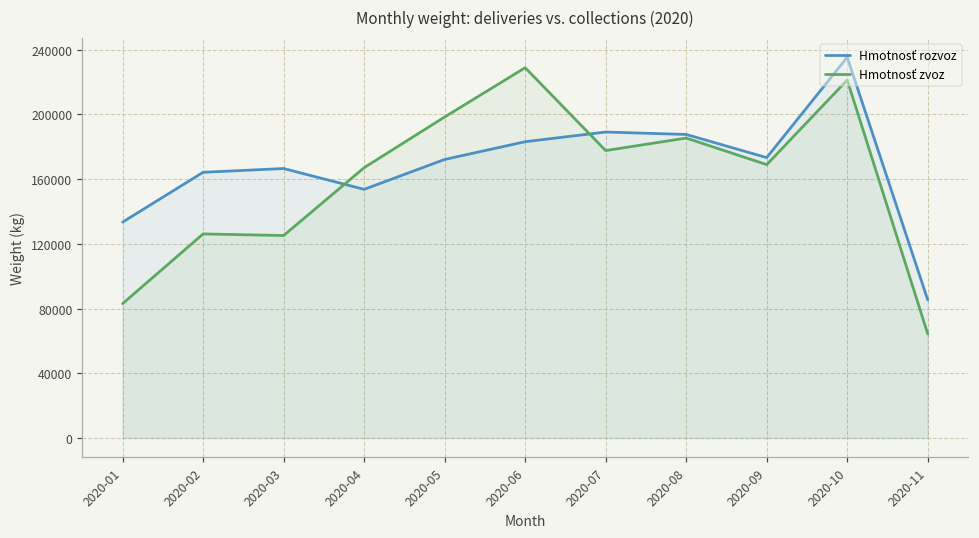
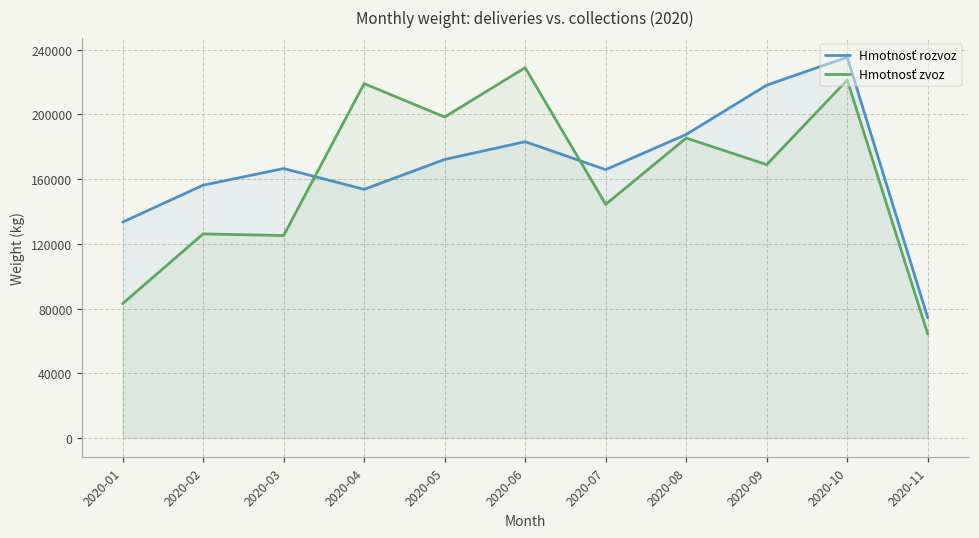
  {
    "Hmotnosť rozvoz": {
      "2020-01": 133000,
-     "2020-02": 164000,
+     "2020-02": 156000,
      "2020-03": 167000,
      "2020-04": 154000,
      "2020-05": 172000,
      "2020-06": 183000,
-     "2020-07": 189000,
+     "2020-07": 166000,
      "2020-08": 188000,
-     "2020-09": 173000,
-     "2020-11": 85000
+     "2020-09": 218000,
+     "2020-11": 74000
    },
    "Hmotnosť zvoz": {
      "2020-01": 83000,
      "2020-02": 126000,
      "2020-03": 125000,
-     "2020-04": 167000,
+     "2020-04": 219000,
      "2020-05": 198000,
      "2020-06": 229000,
-     "2020-07": 178000,
+     "2020-07": 144000,
      "2020-08": 185000,
      "2020-09": 169000,
      "2020-11": 64000
    }
  }
